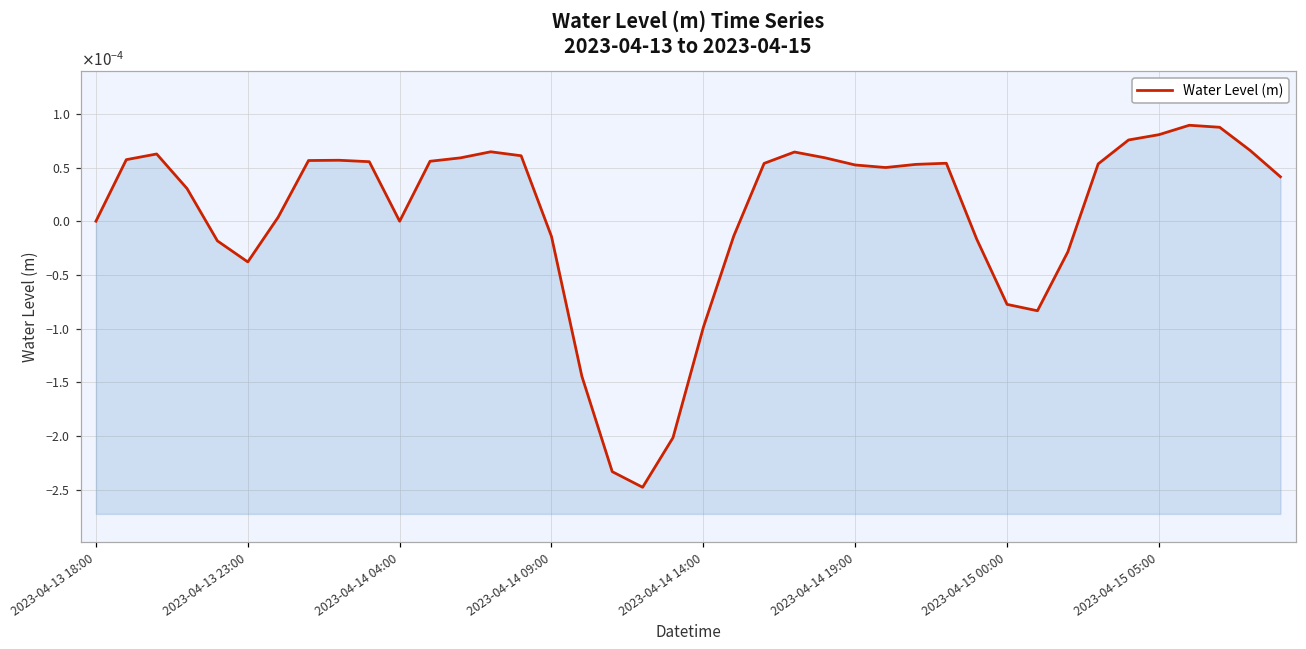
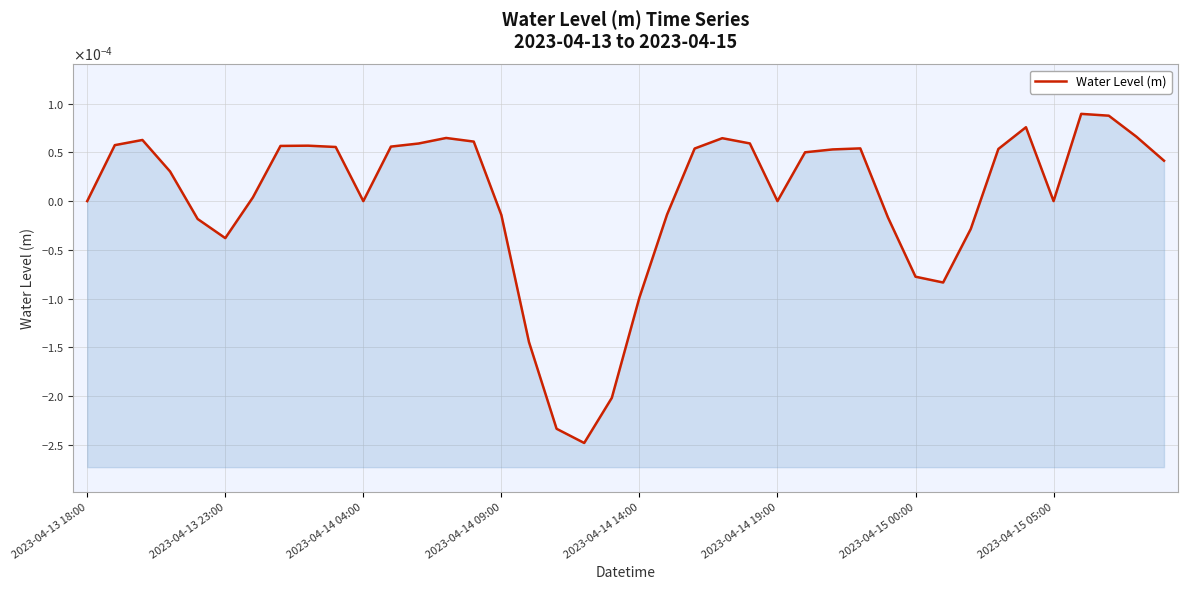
  {
    "2023-04-13 18:00": 0.0000,
    "2023-04-13 23:00": -0.00004,
    "2023-04-14 04:00": 0.0000,
    "2023-04-14 09:00": -0.00001,
    "2023-04-14 14:00": -0.0001,
-   "2023-04-14 19:00": 0.0001,
+   "2023-04-14 19:00": 0.0000,
    "2023-04-15 00:00": -0.00008,
-   "2023-04-15 05:00": 0.0001
+   "2023-04-15 05:00": 0.0000
  }
